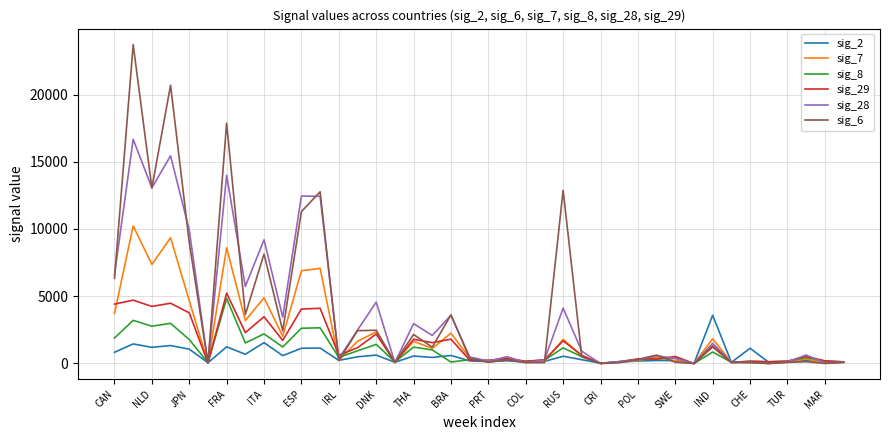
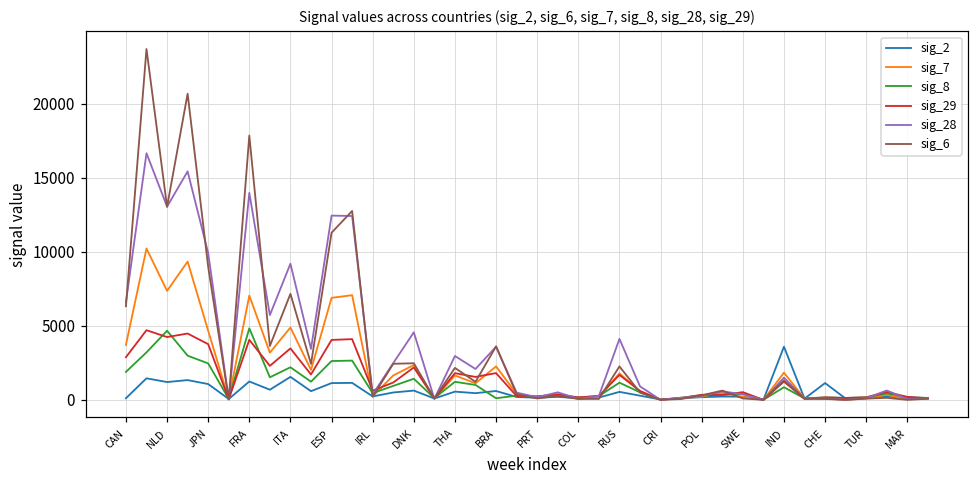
  {
    "sig_2": {
-     "CAN": 800,
+     "CAN": 100,
      "NLD": 1200,
      "JPN": 1100,
      "FRA": 1200,
      "ITA": 1600,
      "ESP": 1100,
      "DNK": 600,
      "THA": 600,
      "BRA": 600,
      "RUS": 500,
      "IND": 3600,
      "CHE": 1100
    },
    "sig_7": {
      "CAN": 3700,
      "NLD": 7400,
      "JPN": 4700,
-     "FRA": 8600,
+     "FRA": 7100,
      "ITA": 4900,
      "ESP": 6900,
      "BRA": 2300,
      "IND": 1800
    },
    "sig_8": {
      "CAN": 1900,
-     "NLD": 2800,
-     "JPN": 1800,
+     "NLD": 4700,
+     "JPN": 2500,
      "FRA": 4800,
      "ITA": 2200,
      "ESP": 2600,
      "DNK": 1400,
      "THA": 1200,
      "BRA": 100,
      "RUS": 1200,
      "IND": 900
    },
    "sig_29": {
-     "CAN": 4400,
+     "CAN": 2900,
      "NLD": 4200,
      "JPN": 3800,
-     "FRA": 5200,
+     "FRA": 4100,
      "ITA": 3500,
      "ESP": 4000,
      "BRA": 1800
    },
    "sig_28": {
      "CAN": 6600,
      "JPN": 9900,
      "FRA": 14000,
      "ITA": 9200,
      "ESP": 12500,
      "DNK": 4600,
      "THA": 3000,
      "RUS": 4100
    },
    "sig_6": {
      "CAN": 6300,
      "JPN": 9000,
      "FRA": 17900,
-     "ITA": 8100,
+     "ITA": 7200,
      "ESP": 11300,
      "THA": 2200,
-     "RUS": 12900
+     "RUS": 2300
    }
  }
